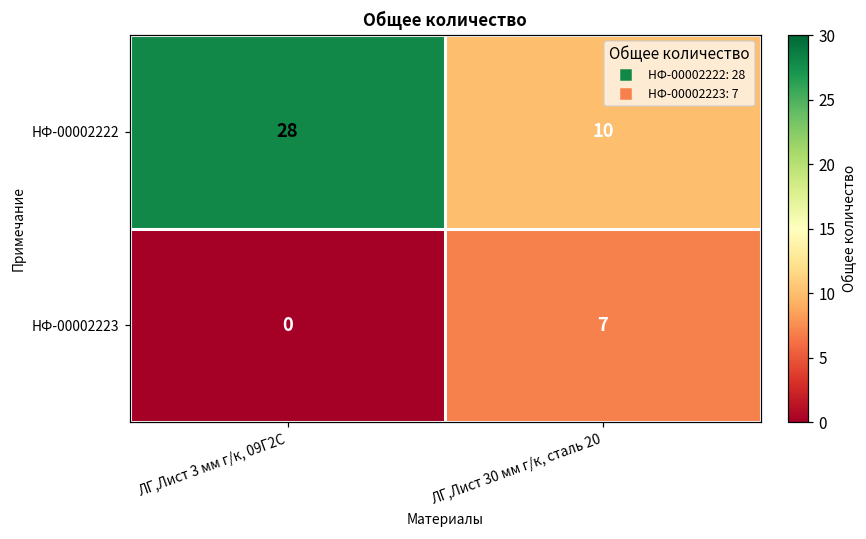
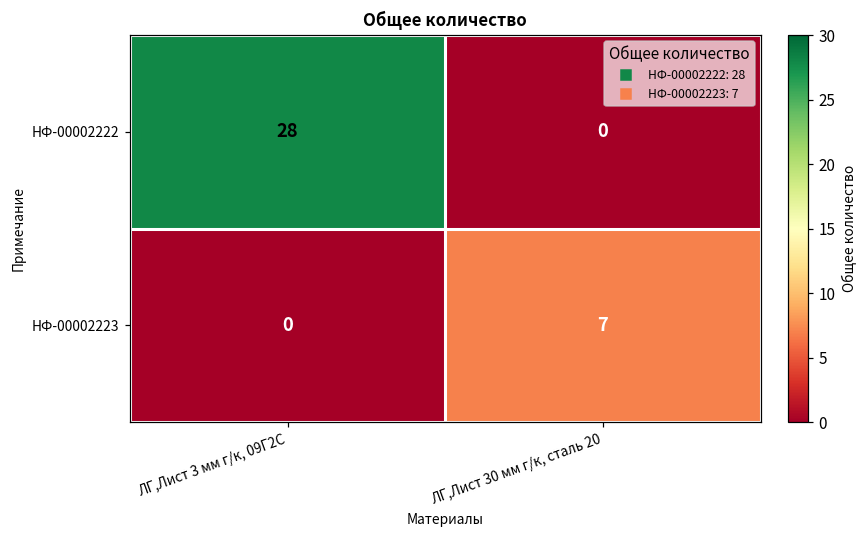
  {
    "НФ-00002222": {
      "ЛГ,Лист 3 мм г/к, 09Г2С": 28,
-     "ЛГ,Лист 30 мм г/к, сталь 20": 10
+     "ЛГ,Лист 30 мм г/к, сталь 20": 0
    },
    "НФ-00002223": {
      "ЛГ,Лист 3 мм г/к, 09Г2С": 0,
      "ЛГ,Лист 30 мм г/к, сталь 20": 7
    }
  }
